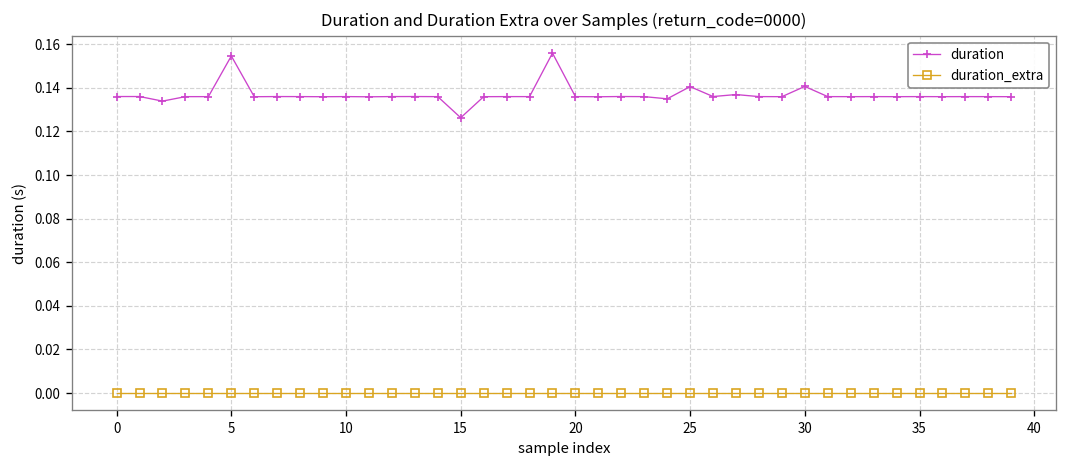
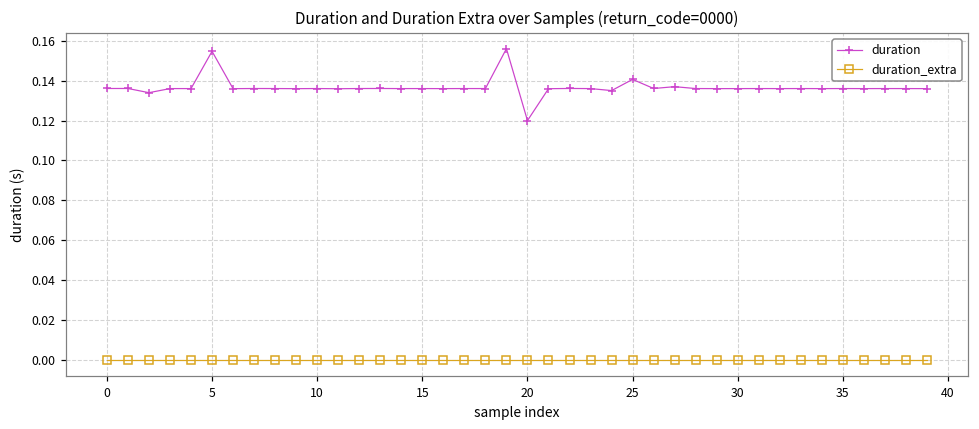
  {
    "duration": {
      "0": 0.136,
      "5": 0.155,
      "10": 0.136,
-     "15": 0.126,
-     "20": 0.136,
+     "15": 0.136,
+     "20": 0.120,
      "25": 0.141,
-     "30": 0.141,
+     "30": 0.136,
      "35": 0.136
    },
    "duration_extra": {
      "0": 0.000,
      "5": 0.000,
      "10": 0.000,
      "15": 0.000,
      "20": 0.000,
      "25": 0.000,
      "30": 0.000,
      "35": 0.000
    }
  }
